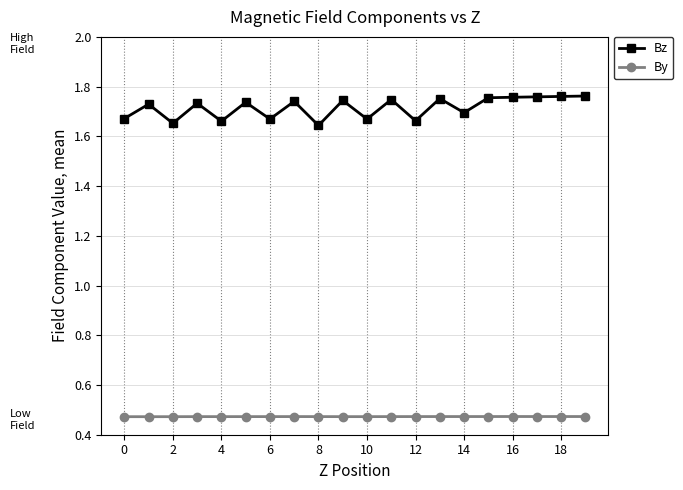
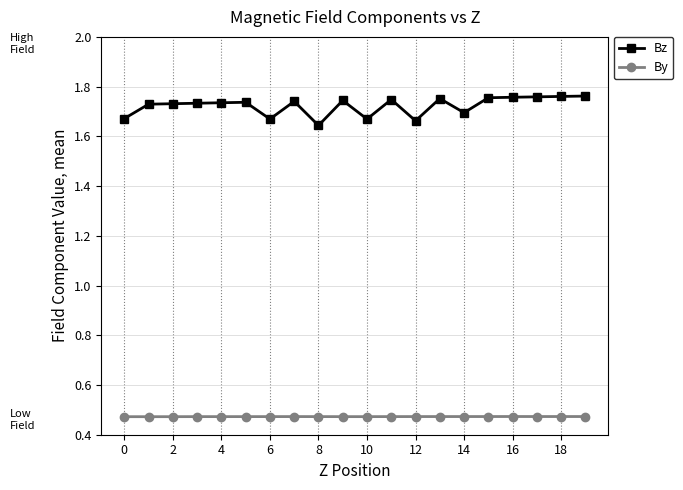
  {
    "Bz": {
      "0": 1.67,
-     "2": 1.65,
-     "4": 1.66,
+     "2": 1.73,
+     "4": 1.74,
      "6": 1.67,
      "8": 1.64,
      "10": 1.67,
      "12": 1.66,
      "14": 1.70,
      "16": 1.76,
      "18": 1.76
    },
    "By": {
      "0": 0.47,
      "2": 0.47,
      "4": 0.47,
      "6": 0.47,
      "8": 0.47,
      "10": 0.47,
      "12": 0.47,
      "14": 0.47,
      "16": 0.47,
      "18": 0.47
    }
  }
